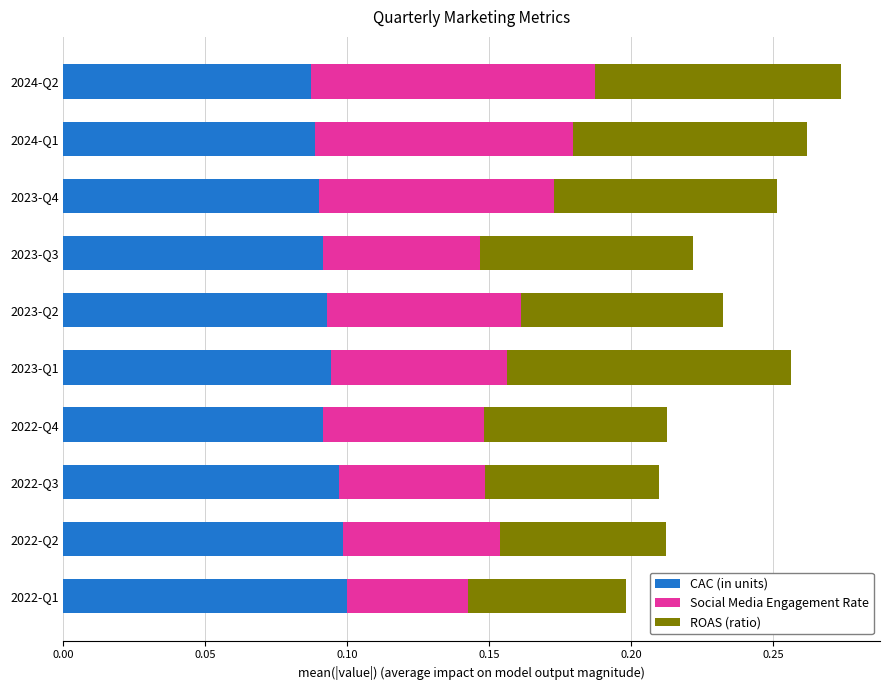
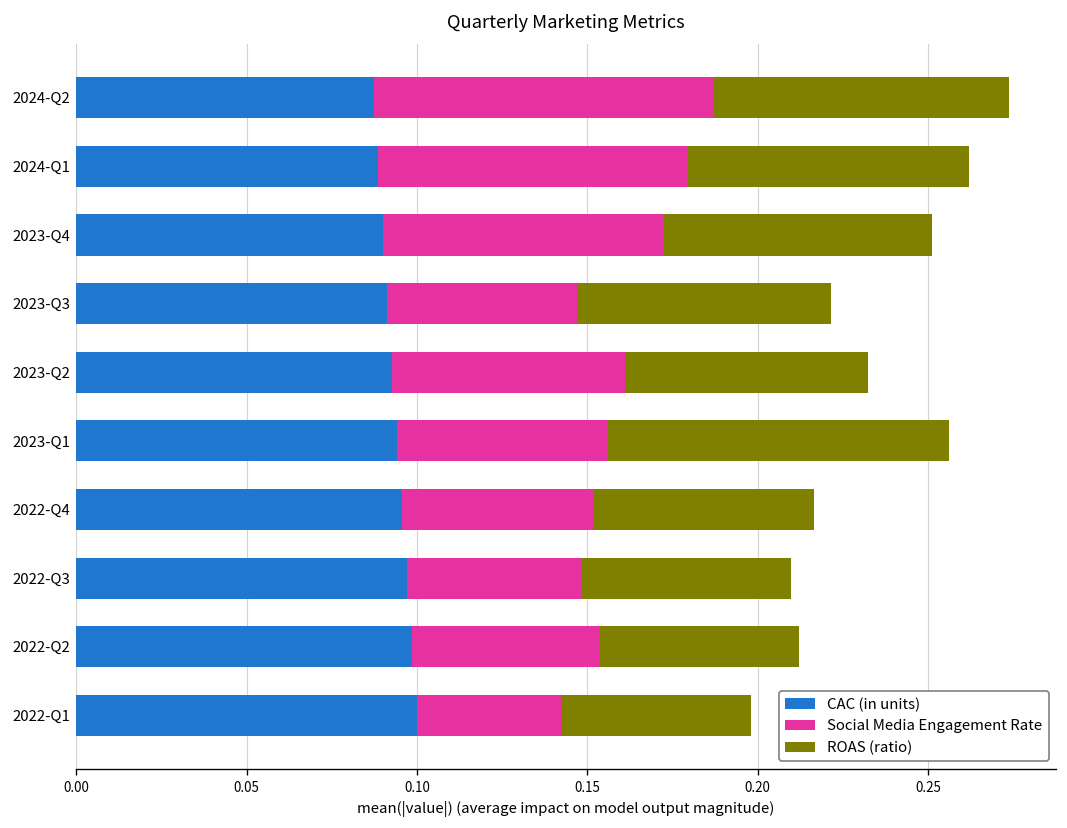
  {
    "CAC (in units)": {
      "2024-Q2": 0.087,
      "2024-Q1": 0.089,
      "2023-Q4": 0.090,
      "2023-Q3": 0.091,
      "2023-Q2": 0.093,
      "2023-Q1": 0.094,
-     "2022-Q4": 0.092,
+     "2022-Q4": 0.096,
      "2022-Q3": 0.097,
      "2022-Q2": 0.099,
      "2022-Q1": 0.100
    },
    "Social Media Engagement Rate": {
      "2024-Q2": 0.100,
      "2024-Q1": 0.091,
      "2023-Q4": 0.083,
      "2023-Q3": 0.056,
      "2023-Q2": 0.068,
      "2023-Q1": 0.062,
      "2022-Q4": 0.056,
      "2022-Q3": 0.051,
      "2022-Q2": 0.055,
      "2022-Q1": 0.042
    },
    "ROAS (ratio)": {
      "2024-Q2": 0.087,
      "2024-Q1": 0.082,
      "2023-Q4": 0.079,
      "2023-Q3": 0.075,
      "2023-Q2": 0.071,
      "2023-Q1": 0.100,
      "2022-Q4": 0.065,
      "2022-Q3": 0.062,
      "2022-Q2": 0.059,
      "2022-Q1": 0.056
    }
  }
